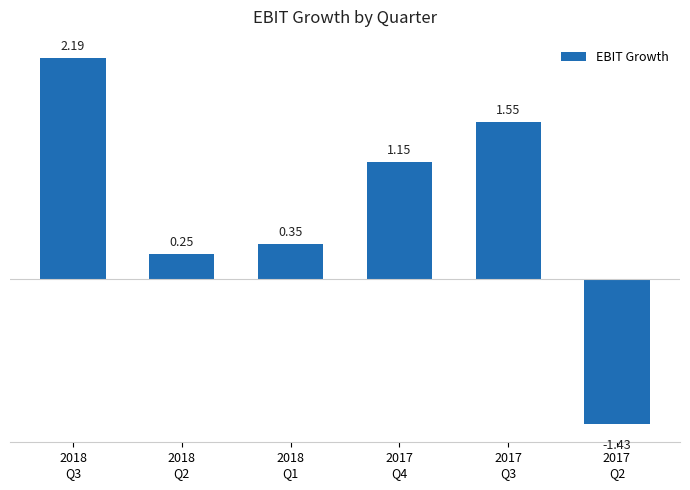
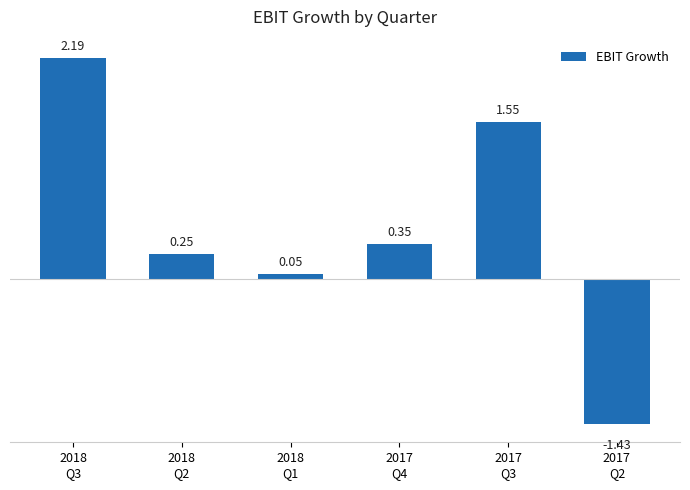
  {
    "2018 Q3": 2.19,
    "2018 Q2": 0.25,
-   "2018 Q1": 0.35,
-   "2017 Q4": 1.15,
+   "2018 Q1": 0.05,
+   "2017 Q4": 0.35,
    "2017 Q3": 1.55,
    "2017 Q2": -1.43
  }
